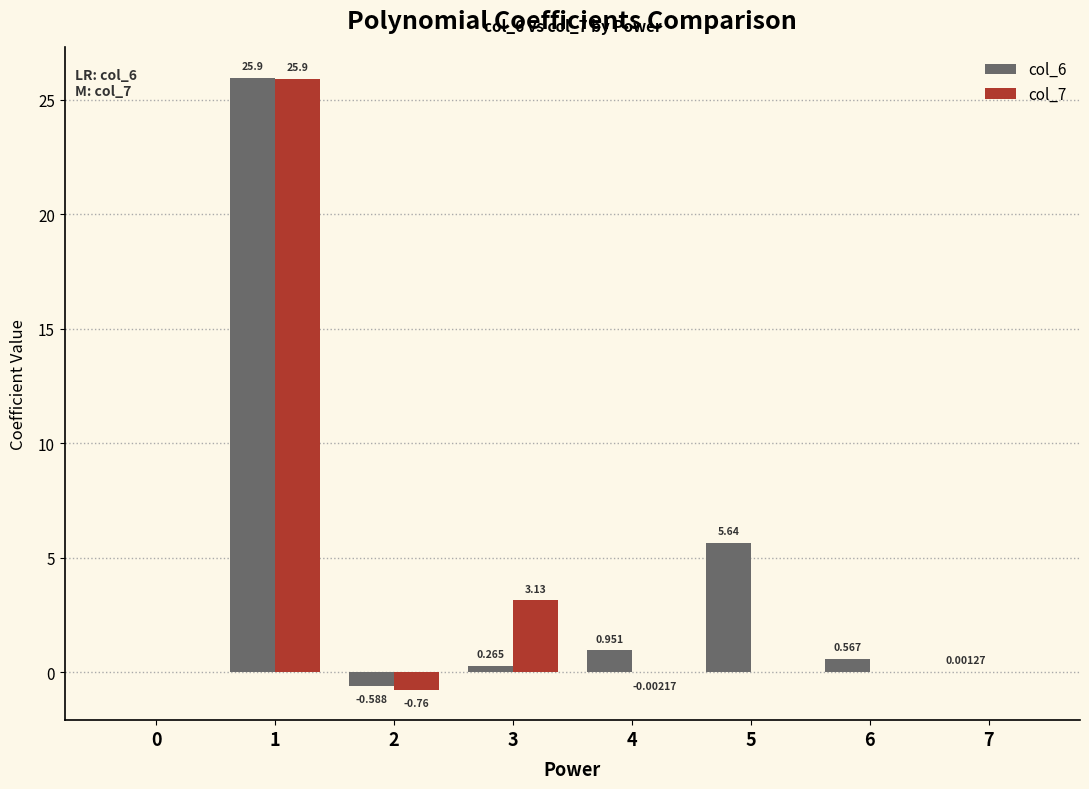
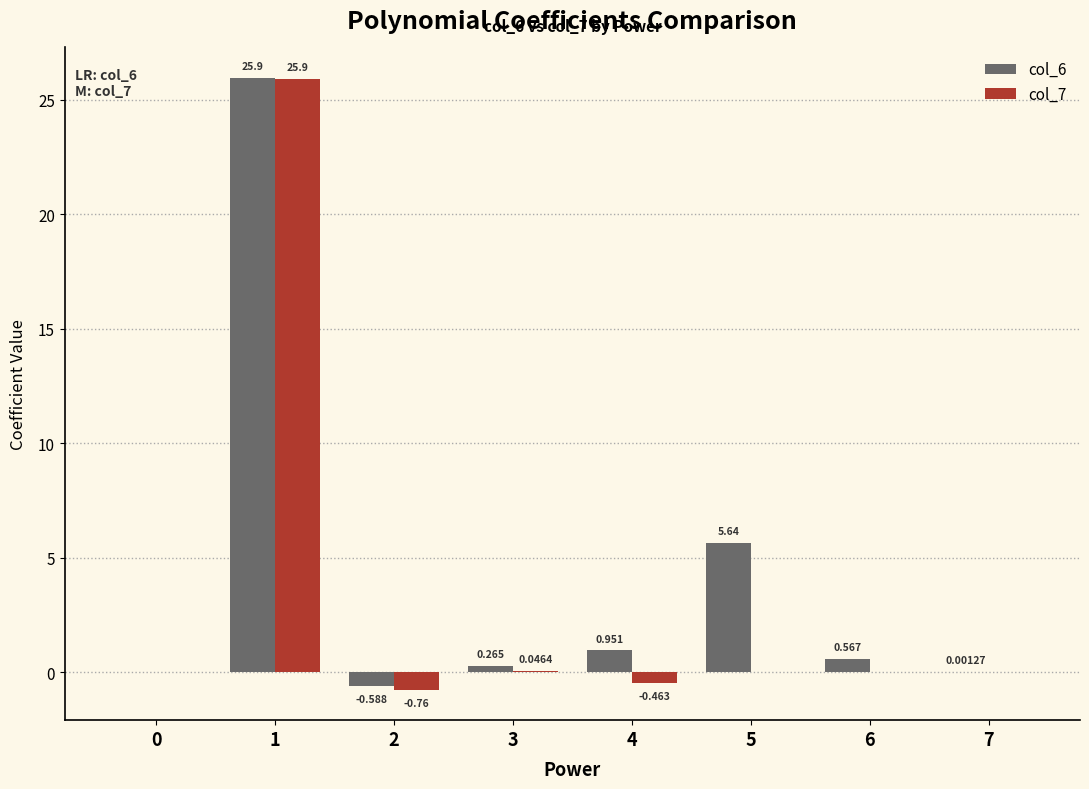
  {
    "col_6": {
      "1": 25.9,
      "2": -0.588,
      "3": 0.265,
      "4": 0.951,
      "5": 5.64,
      "6": 0.567,
      "7": 0.00127
    },
    "col_7": {
      "1": 25.9,
      "2": -0.76,
-     "3": 3.13,
-     "4": -0.00217
+     "3": 0.0464,
+     "4": -0.463
    }
  }
